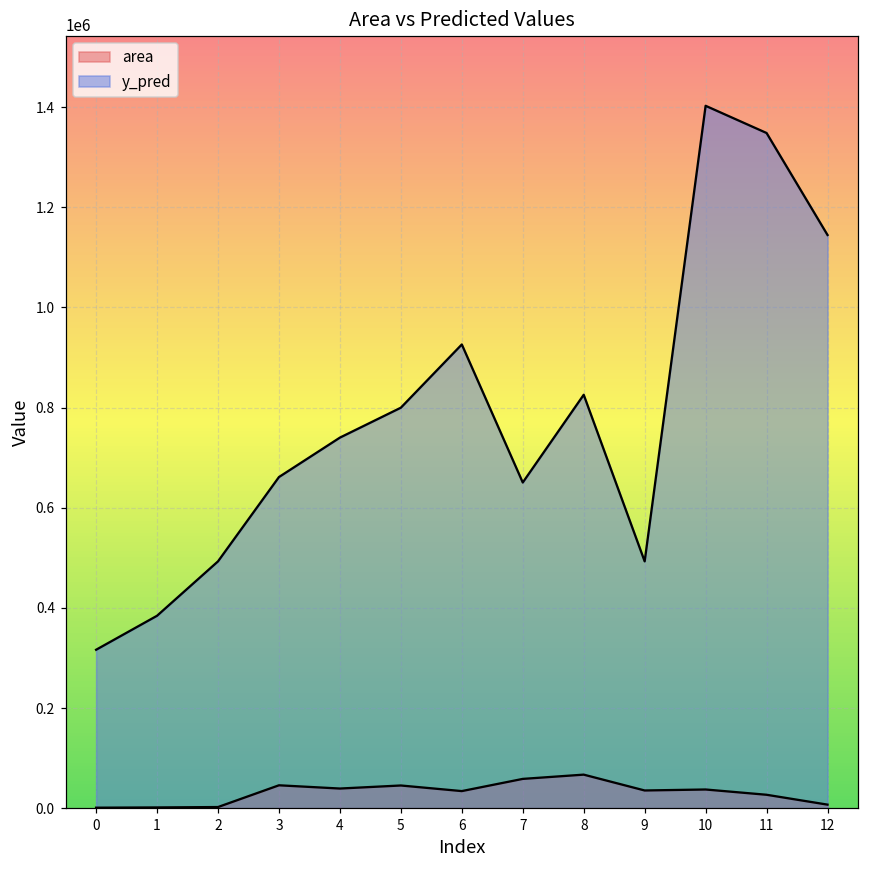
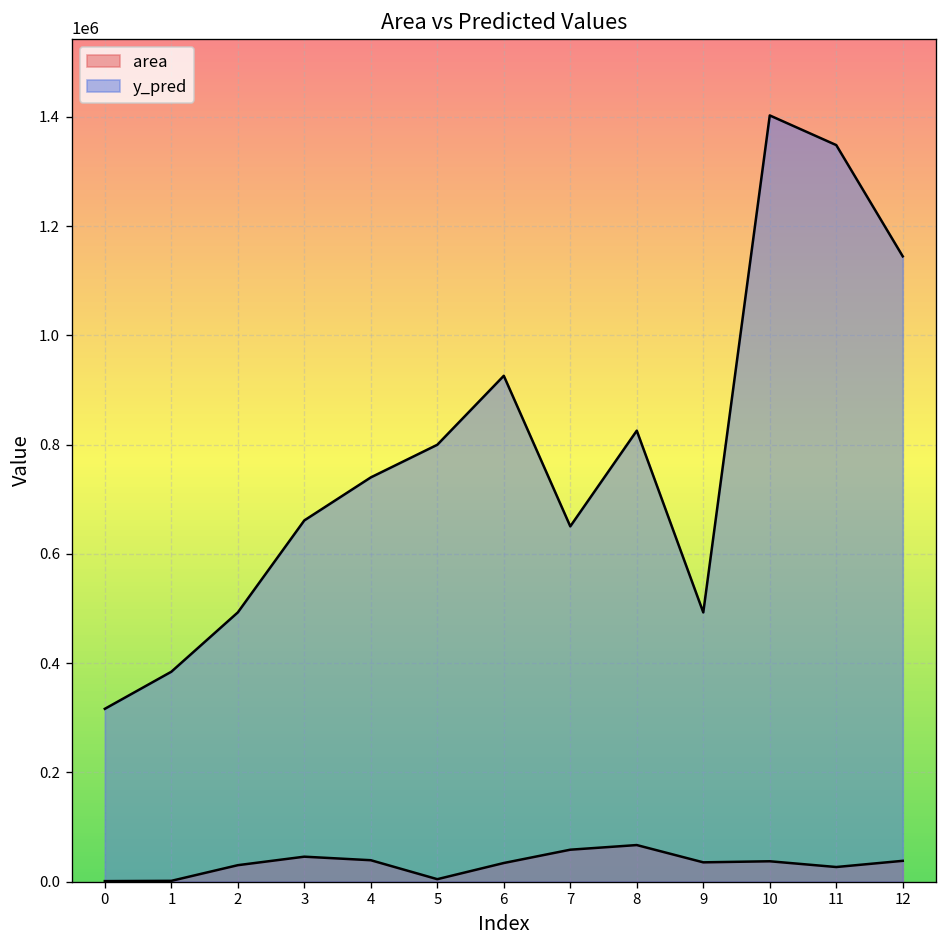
  {
    "area": {
      "0": 0,
      "1": 0,
-     "2": 0,
+     "2": 30000,
      "3": 50000,
      "4": 40000,
-     "5": 50000,
+     "5": 0,
      "6": 30000,
      "7": 60000,
      "8": 70000,
      "9": 40000,
      "10": 40000,
      "11": 30000,
-     "12": 10000
+     "12": 40000
    },
    "y_pred": {
      "0": 320000,
      "1": 380000,
      "2": 490000,
      "3": 660000,
      "4": 740000,
      "5": 800000,
      "6": 930000,
      "7": 650000,
      "8": 830000,
      "9": 490000,
      "10": 1400000,
      "11": 1350000,
      "12": 1140000
    }
  }
